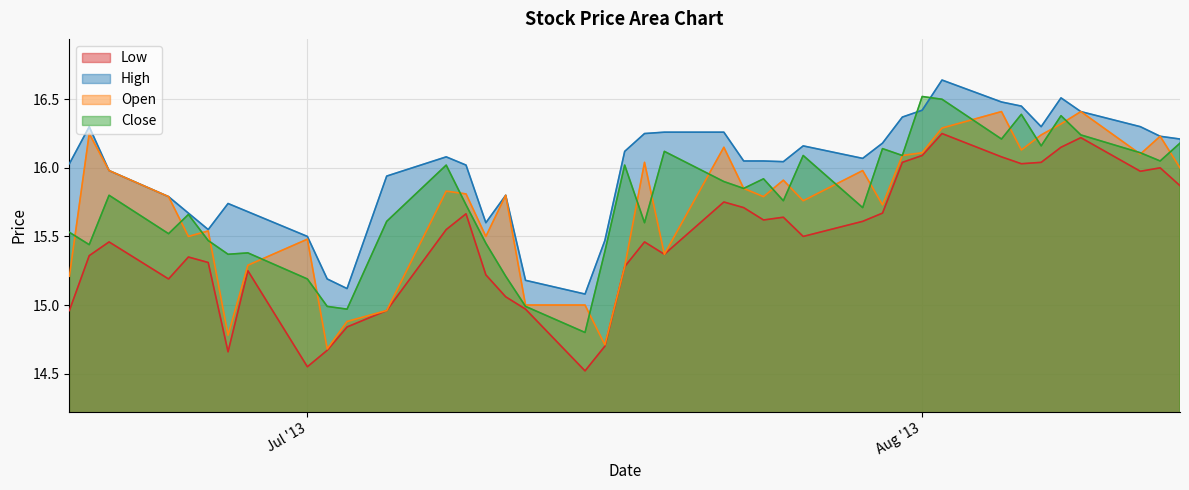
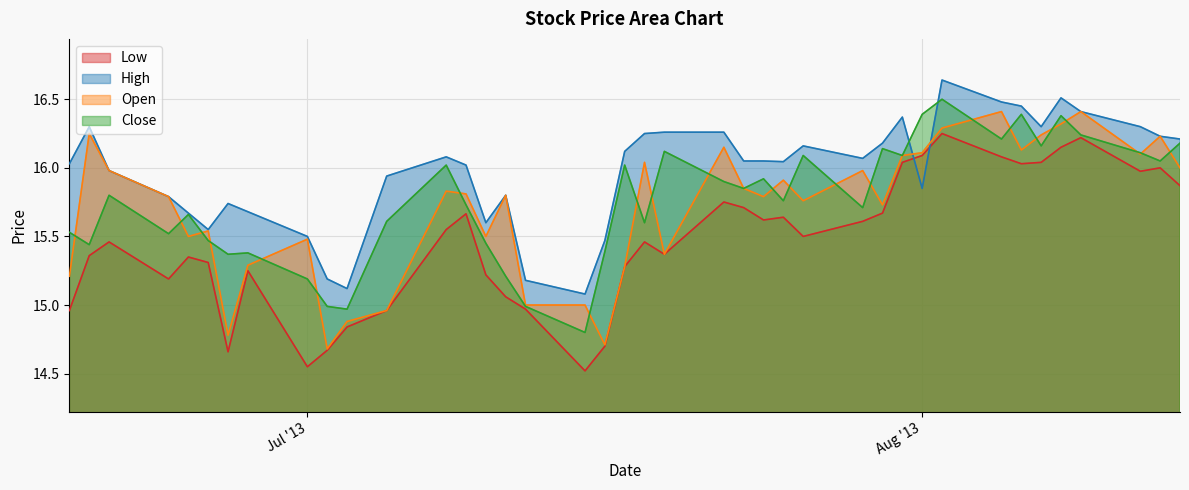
  {
    "Low": {
      "Jul '13": 14.55,
      "Aug '13": 16.09
    },
    "High": {
      "Jul '13": 15.50,
-     "Aug '13": 16.42
+     "Aug '13": 15.85
    },
    "Open": {
      "Jul '13": 15.48,
      "Aug '13": 16.11
    },
    "Close": {
      "Jul '13": 15.19,
-     "Aug '13": 16.52
+     "Aug '13": 16.39
    }
  }
